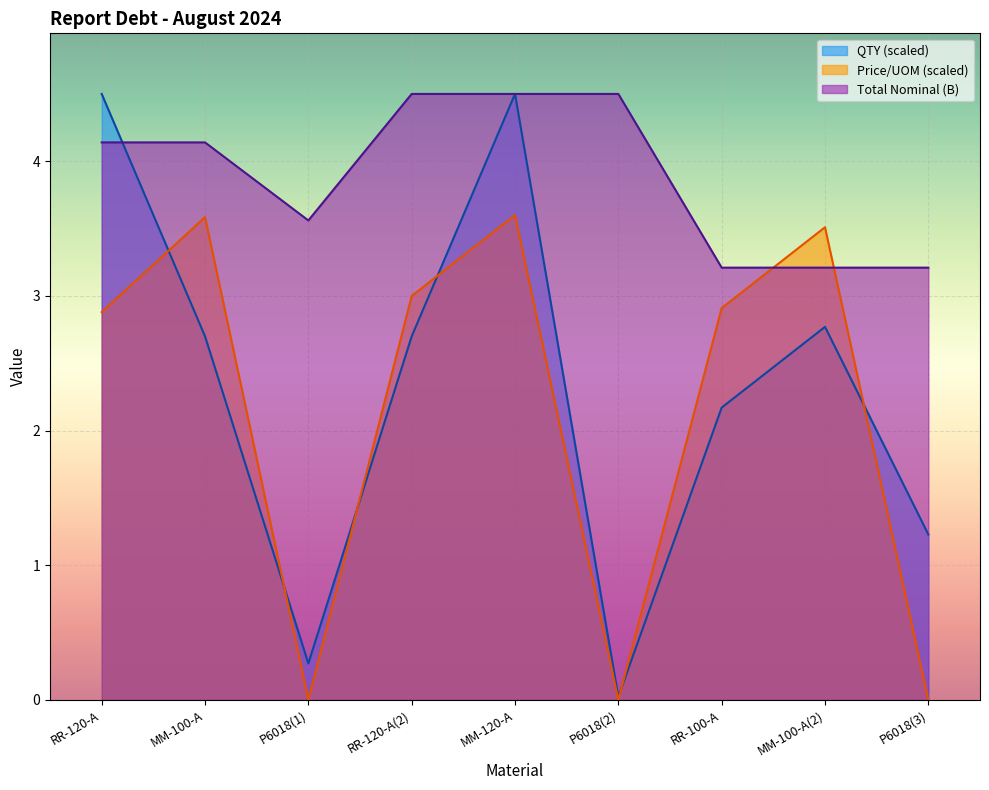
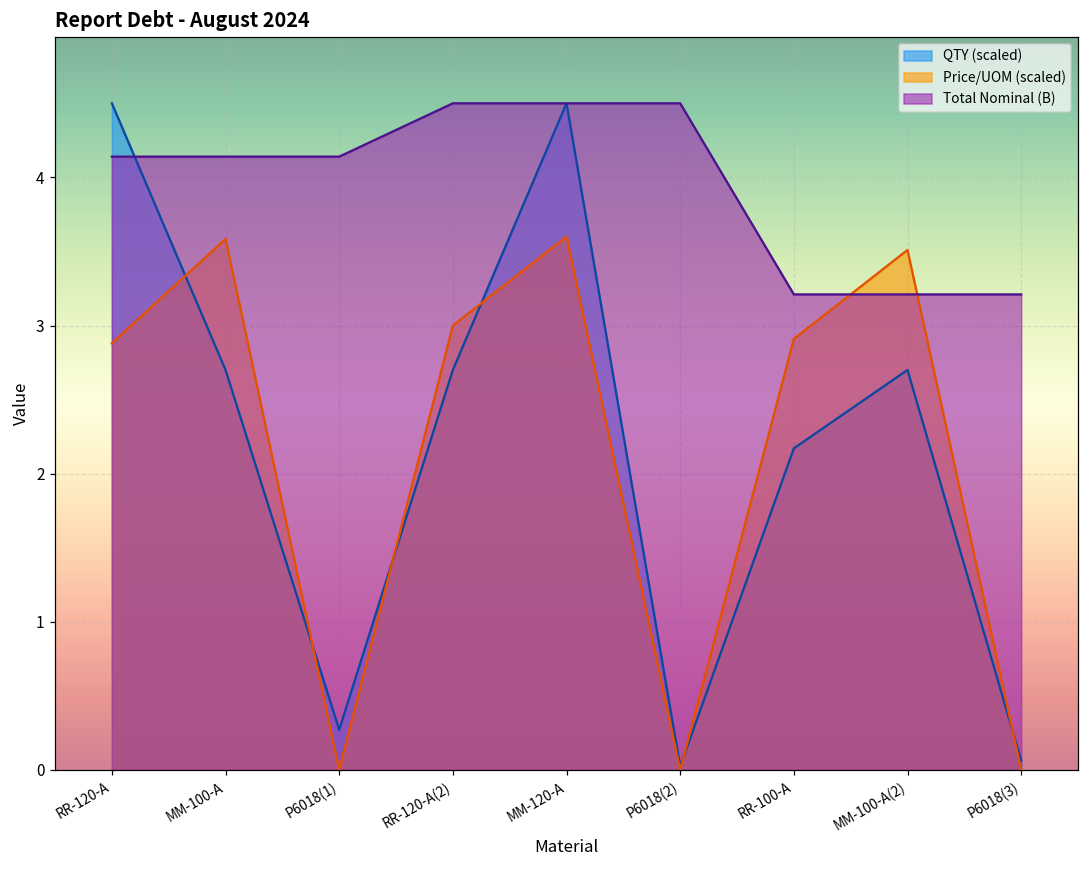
  {
    "QTY (scaled)": {
      "RR-120-A": 4.50,
      "MM-100-A": 2.70,
      "P6018(1)": 0.27,
      "RR-120-A(2)": 2.70,
      "P6018(2)": 0.02,
      "RR-100-A": 2.17,
-     "MM-100-A(2)": 2.77,
-     "P6018(3)": 1.23
+     "MM-100-A(2)": 2.70,
+     "P6018(3)": 0.06
    },
    "Price/UOM (scaled)": {
      "RR-120-A": 2.88,
      "MM-100-A": 3.58,
      "P6018(1)": 0.00,
      "RR-120-A(2)": 3.00,
      "MM-120-A": 3.60,
      "P6018(2)": 0.00,
      "RR-100-A": 2.91,
      "MM-100-A(2)": 3.51,
      "P6018(3)": 0.00
    },
    "Total Nominal (B)": {
      "RR-120-A": 4.14,
      "MM-100-A": 4.14,
-     "P6018(1)": 3.56,
+     "P6018(1)": 4.14,
      "RR-120-A(2)": 4.50,
      "P6018(2)": 4.50,
      "RR-100-A": 3.21,
      "MM-100-A(2)": 3.21,
      "P6018(3)": 3.21
    }
  }
